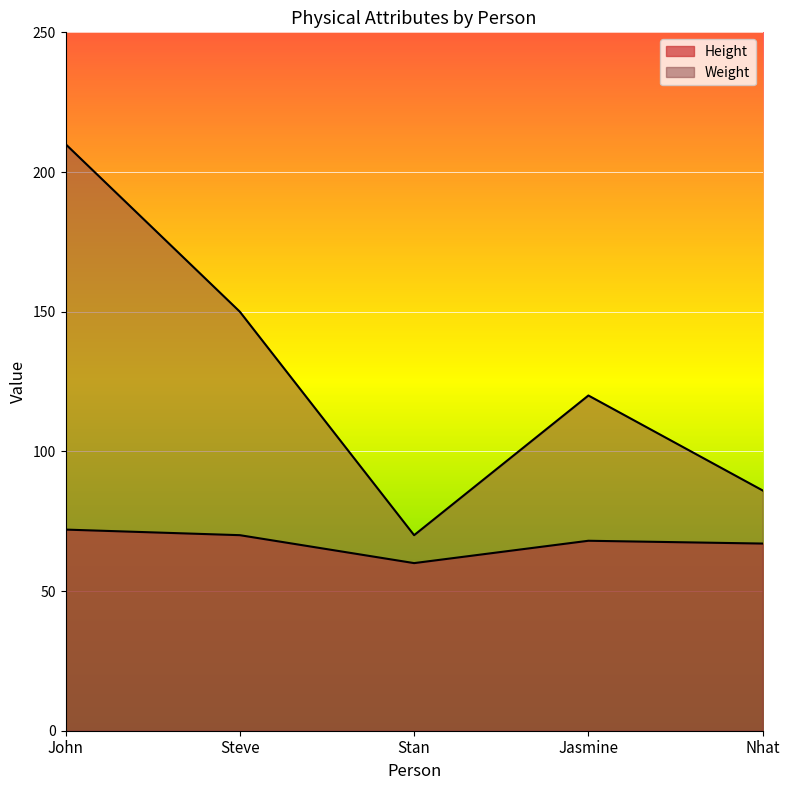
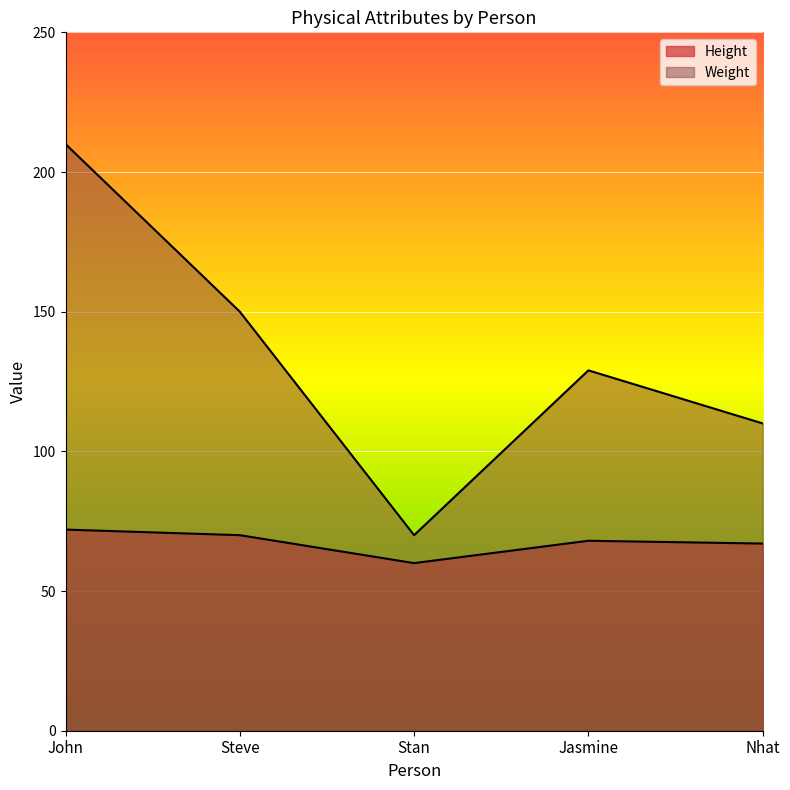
  {
    "Height": {
      "John": 72,
      "Steve": 70,
      "Stan": 60,
      "Jasmine": 68,
      "Nhat": 67
    },
    "Weight": {
      "John": 210,
      "Steve": 150,
      "Stan": 70,
-     "Jasmine": 120,
-     "Nhat": 86
+     "Jasmine": 129,
+     "Nhat": 110
    }
  }
